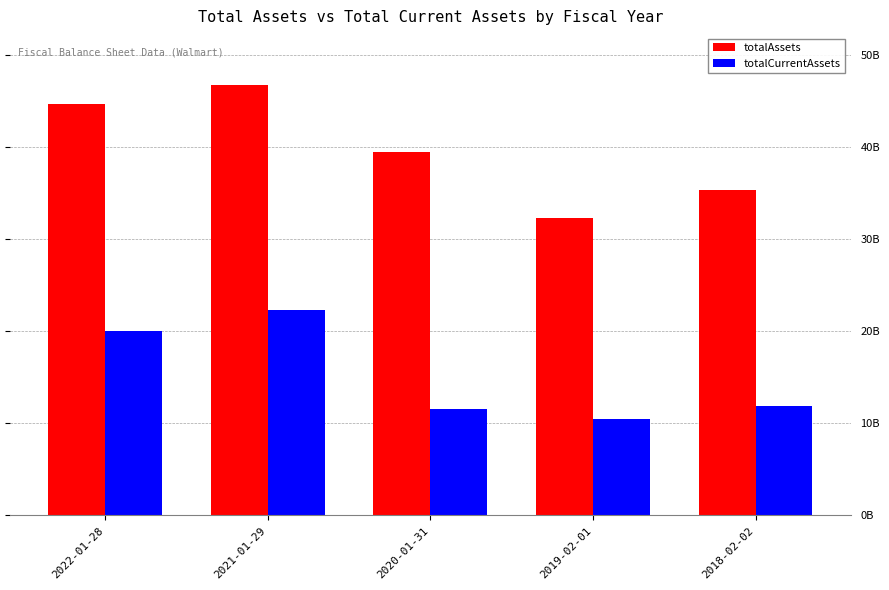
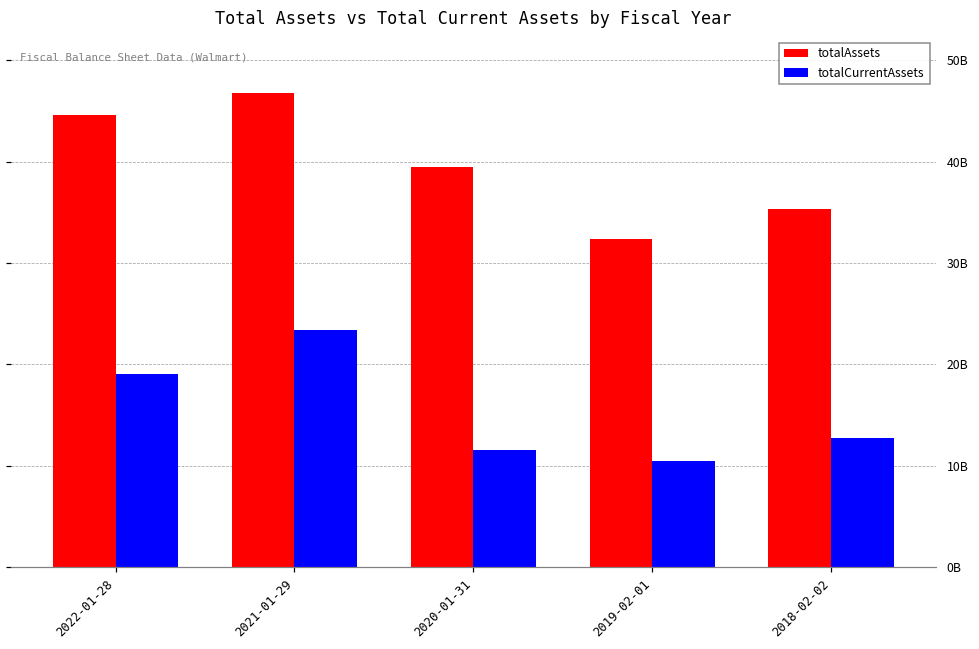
  {
    "totalAssets": {
      "2022-01-28": 45000000000,
      "2021-01-29": 47000000000,
      "2020-01-31": 39000000000,
      "2019-02-01": 32000000000,
      "2018-02-02": 35000000000
    },
    "totalCurrentAssets": {
-     "2022-01-28": 20000000000,
-     "2021-01-29": 22000000000,
+     "2022-01-28": 19000000000,
+     "2021-01-29": 23000000000,
      "2020-01-31": 12000000000,
      "2019-02-01": 10000000000,
-     "2018-02-02": 12000000000
+     "2018-02-02": 13000000000
    }
  }
